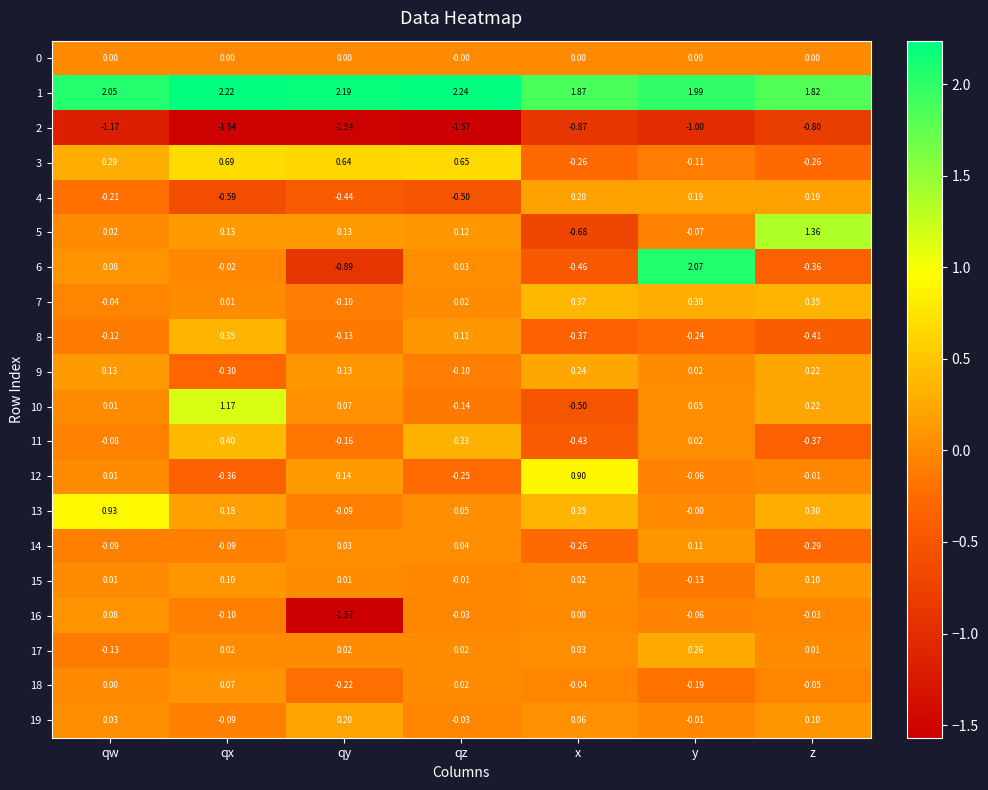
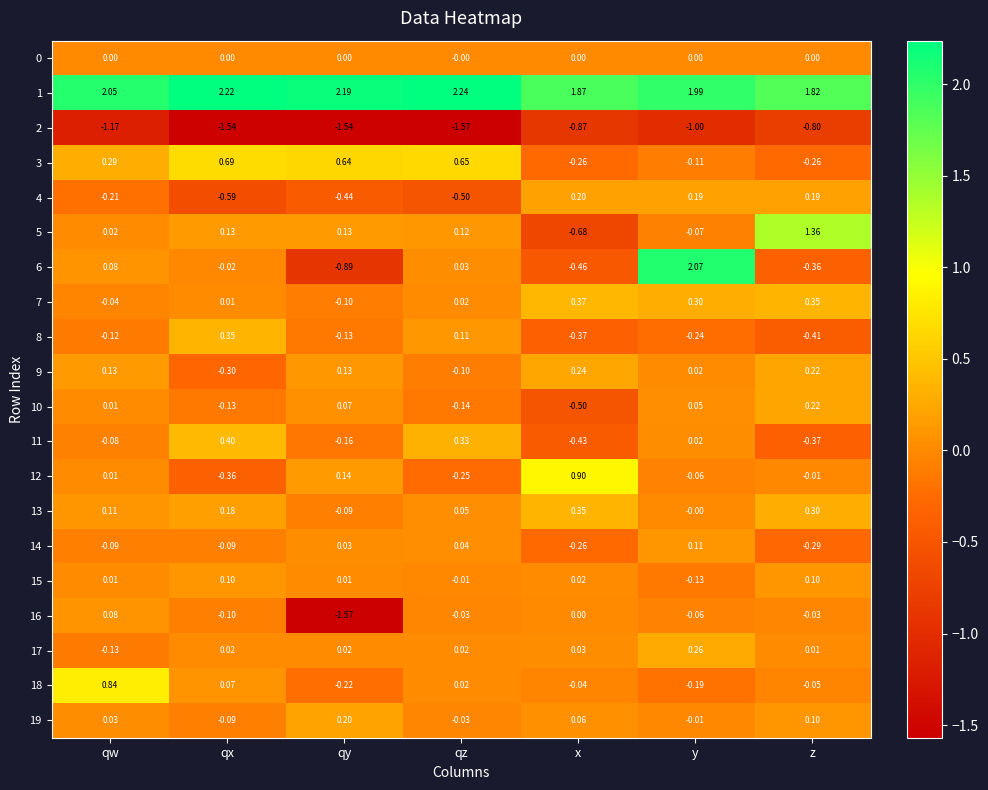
  {
    "0": {
      "qw": 0.00,
      "qx": 0.00,
      "qy": 0.00,
      "qz": -0.00,
      "x": 0.00,
      "y": 0.00,
      "z": 0.00
    },
    "1": {
      "qw": 2.05,
      "qx": 2.22,
      "qy": 2.19,
      "qz": 2.24,
      "x": 1.87,
      "y": 1.99,
      "z": 1.82
    },
    "2": {
      "qw": -1.17,
      "qx": -1.54,
      "qy": -1.54,
      "qz": -1.57,
      "x": -0.87,
      "y": -1.00,
      "z": -0.80
    },
    "3": {
      "qw": 0.29,
      "qx": 0.69,
      "qy": 0.64,
      "qz": 0.65,
      "x": -0.26,
      "y": -0.11,
      "z": -0.26
    },
    "4": {
      "qw": -0.21,
      "qx": -0.59,
      "qy": -0.44,
      "qz": -0.50,
      "x": 0.20,
      "y": 0.19,
      "z": 0.19
    },
    "5": {
      "qw": 0.02,
      "qx": 0.13,
      "qy": 0.13,
      "qz": 0.12,
      "x": -0.68,
      "y": -0.07,
      "z": 1.36
    },
    "6": {
      "qw": 0.08,
      "qx": -0.02,
      "qy": -0.89,
      "qz": 0.03,
      "x": -0.46,
      "y": 2.07,
      "z": -0.36
    },
    "7": {
      "qw": -0.04,
      "qx": 0.01,
      "qy": -0.10,
      "qz": 0.02,
      "x": 0.37,
      "y": 0.30,
      "z": 0.35
    },
    "8": {
      "qw": -0.12,
      "qx": 0.35,
      "qy": -0.13,
      "qz": 0.11,
      "x": -0.37,
      "y": -0.24,
      "z": -0.41
    },
    "9": {
      "qw": 0.13,
      "qx": -0.30,
      "qy": 0.13,
      "qz": -0.10,
      "x": 0.24,
      "y": 0.02,
      "z": 0.22
    },
    "10": {
      "qw": 0.01,
-     "qx": 1.17,
+     "qx": -0.13,
      "qy": 0.07,
      "qz": -0.14,
      "x": -0.50,
      "y": 0.05,
      "z": 0.22
    },
    "11": {
      "qw": -0.08,
      "qx": 0.40,
      "qy": -0.16,
      "qz": 0.33,
      "x": -0.43,
      "y": 0.02,
      "z": -0.37
    },
    "12": {
      "qw": 0.01,
      "qx": -0.36,
      "qy": 0.14,
      "qz": -0.25,
      "x": 0.90,
      "y": -0.06,
      "z": -0.01
    },
    "13": {
-     "qw": 0.93,
+     "qw": 0.11,
      "qx": 0.18,
      "qy": -0.09,
      "qz": 0.05,
      "x": 0.35,
      "y": -0.00,
      "z": 0.30
    },
    "14": {
      "qw": -0.09,
      "qx": -0.09,
      "qy": 0.03,
      "qz": 0.04,
      "x": -0.26,
      "y": 0.11,
      "z": -0.29
    },
    "15": {
      "qw": 0.01,
      "qx": 0.10,
      "qy": 0.01,
      "qz": -0.01,
      "x": 0.02,
      "y": -0.13,
      "z": 0.10
    },
    "16": {
      "qw": 0.08,
      "qx": -0.10,
      "qy": -1.57,
      "qz": -0.03,
      "x": 0.00,
      "y": -0.06,
      "z": -0.03
    },
    "17": {
      "qw": -0.13,
      "qx": 0.02,
      "qy": 0.02,
      "qz": 0.02,
      "x": 0.03,
      "y": 0.26,
      "z": 0.01
    },
    "18": {
-     "qw": 0.00,
+     "qw": 0.84,
      "qx": 0.07,
      "qy": -0.22,
      "qz": 0.02,
      "x": -0.04,
      "y": -0.19,
      "z": -0.05
    },
    "19": {
      "qw": 0.03,
      "qx": -0.09,
      "qy": 0.20,
      "qz": -0.03,
      "x": 0.06,
      "y": -0.01,
      "z": 0.10
    }
  }
